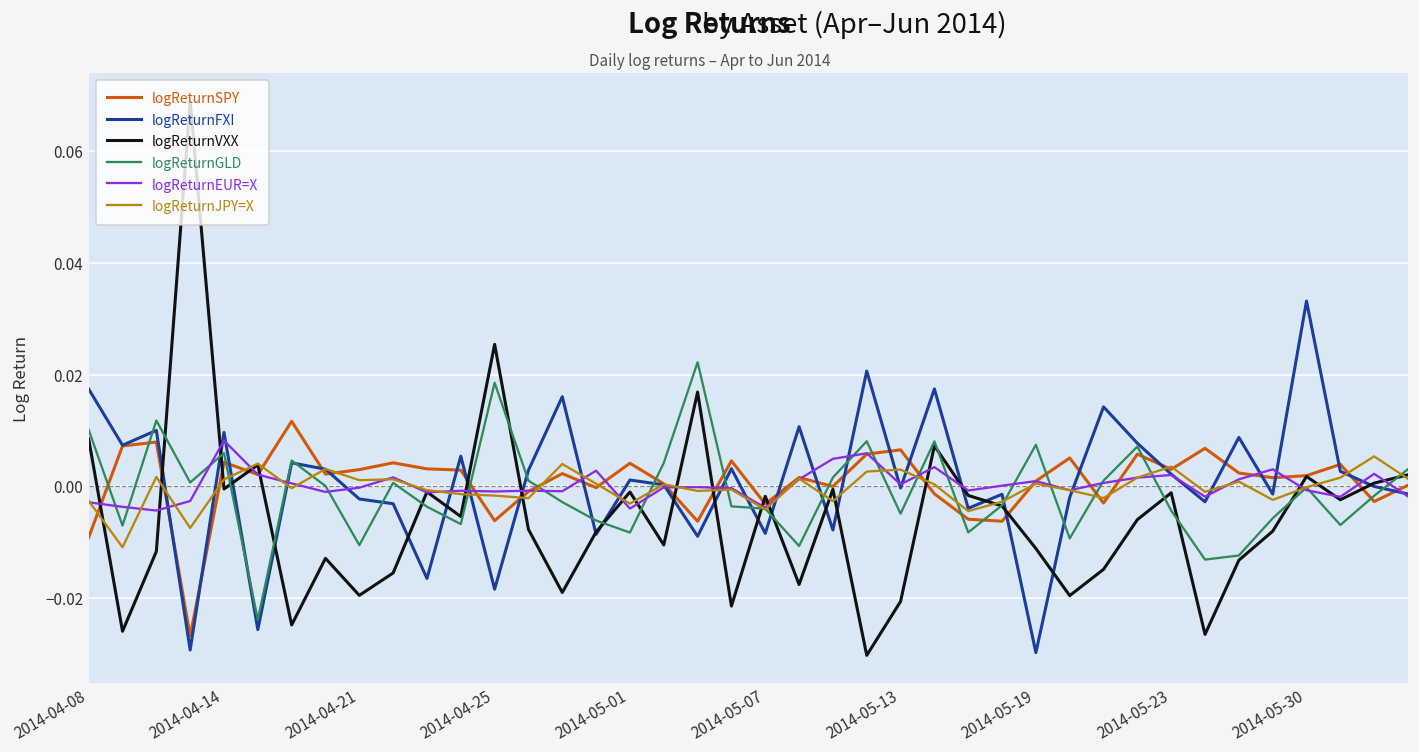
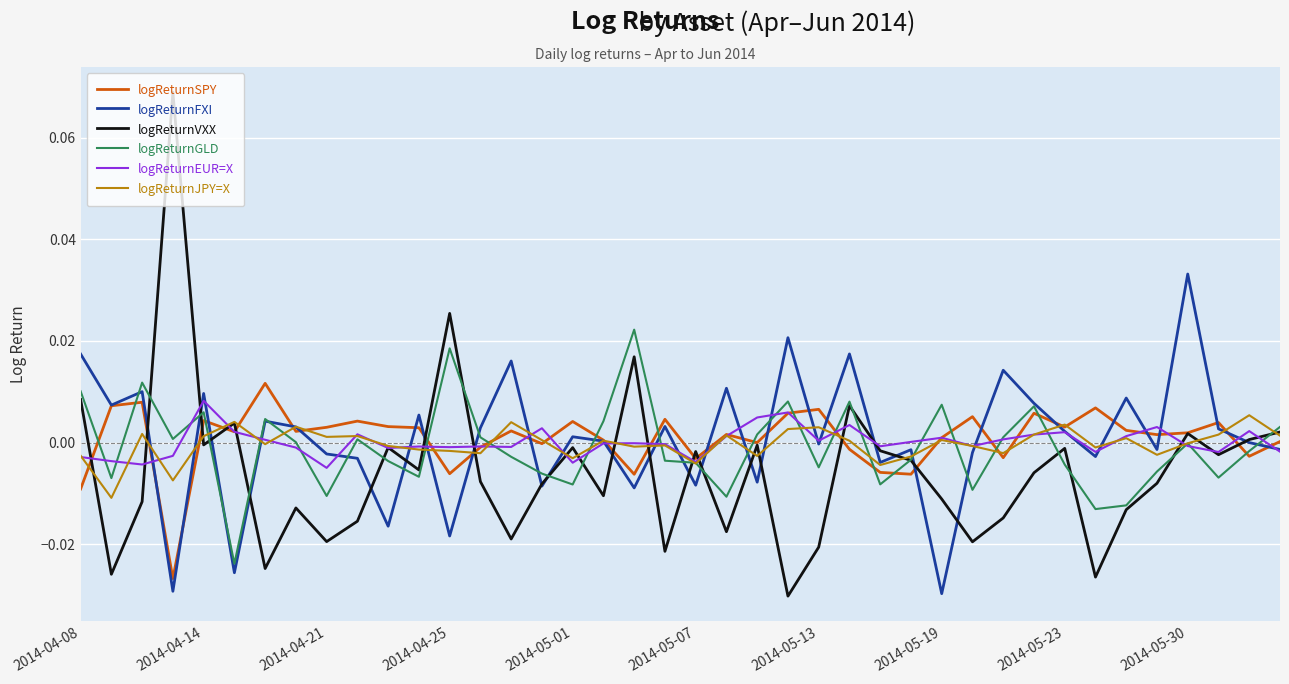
  {
    "logReturnFXI": {
      "2014-04-08": 0.017,
      "2014-04-14": 0.010,
      "2014-04-21": -0.002,
      "2014-04-25": -0.018,
      "2014-05-01": 0.001,
      "2014-05-07": -0.008,
      "2014-05-13": 0.000,
      "2014-05-19": -0.030,
      "2014-05-30": 0.033
    },
    "logReturnVXX": {
      "2014-04-08": 0.008,
      "2014-04-14": 0.000,
      "2014-04-21": -0.019,
      "2014-04-25": 0.025,
      "2014-05-01": -0.001,
      "2014-05-07": -0.002,
      "2014-05-13": -0.021,
      "2014-05-19": -0.011,
      "2014-05-23": -0.001
    },
    "logReturnGLD": {
      "2014-04-08": 0.010,
      "2014-04-14": 0.006,
      "2014-04-21": -0.011,
      "2014-04-25": 0.019,
      "2014-05-01": -0.008,
      "2014-05-13": -0.005,
      "2014-05-19": 0.007,
      "2014-05-23": -0.004
    },
    "logReturnEUR=X": {
      "2014-04-14": 0.008,
-     "2014-04-21": 0.000,
+     "2014-04-21": -0.005,
      "2014-04-25": -0.001,
      "2014-05-01": -0.004,
      "2014-05-13": 0.000,
      "2014-05-30": -0.001
    }
  }
